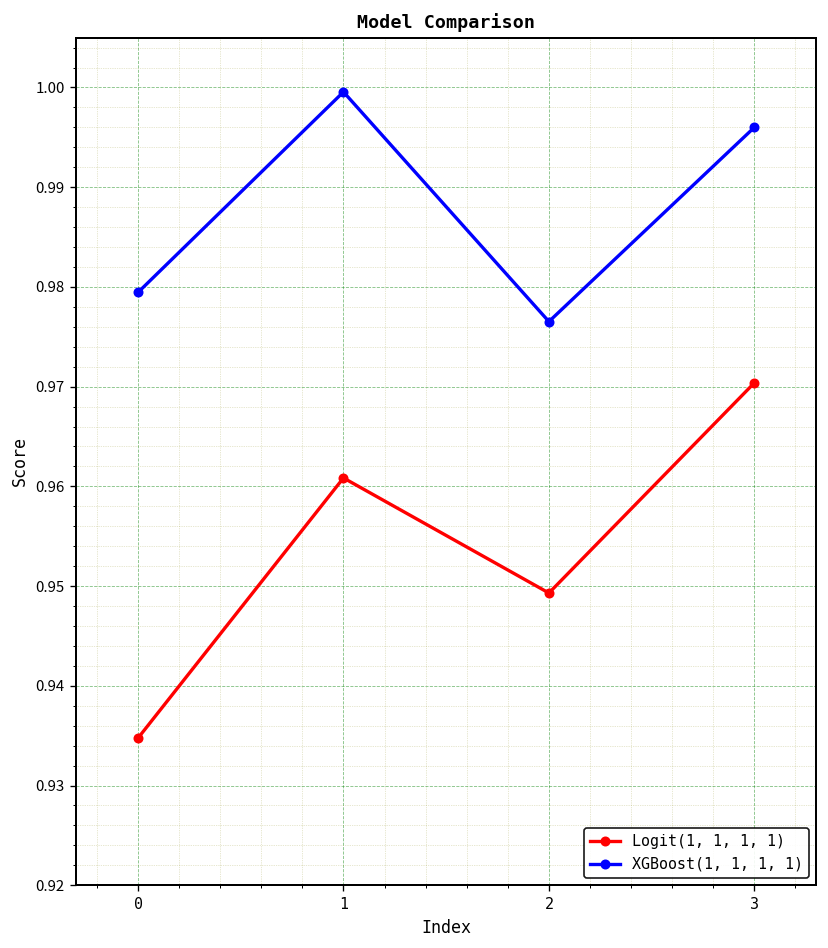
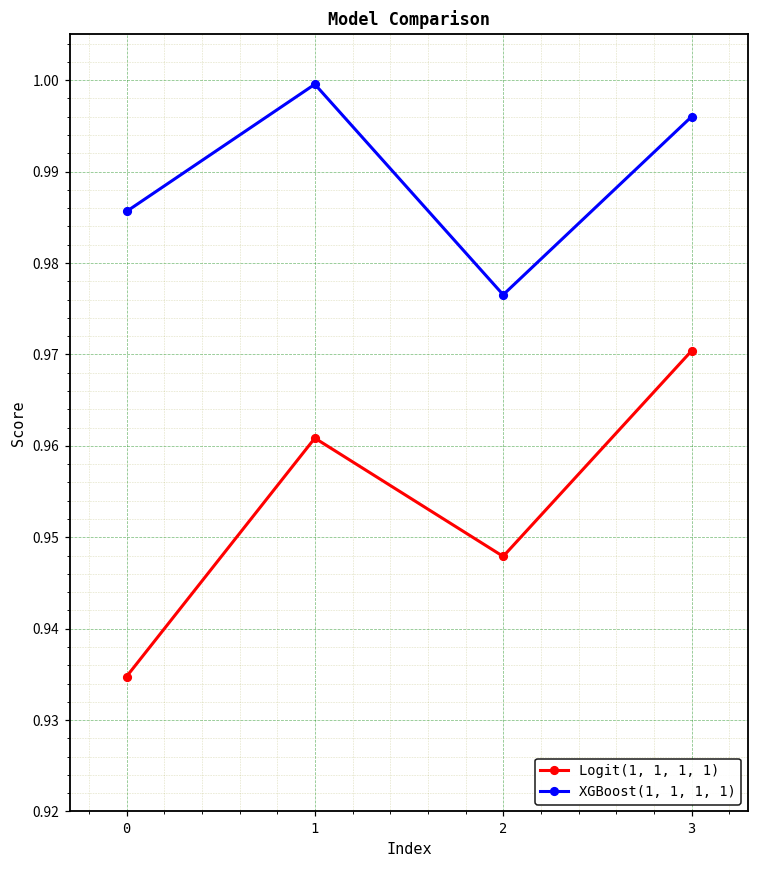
  {
    "Logit(1, 1, 1, 1)": {
      "0": 0.935,
      "1": 0.961,
-     "2": 0.949,
+     "2": 0.948,
      "3": 0.970
    },
    "XGBoost(1, 1, 1, 1)": {
-     "0": 0.979,
+     "0": 0.986,
      "1": 1.000,
      "2": 0.977,
      "3": 0.996
    }
  }
